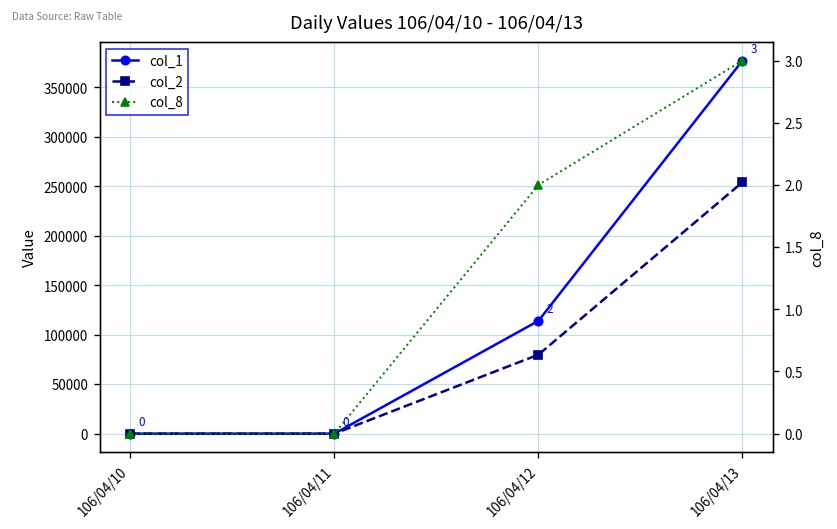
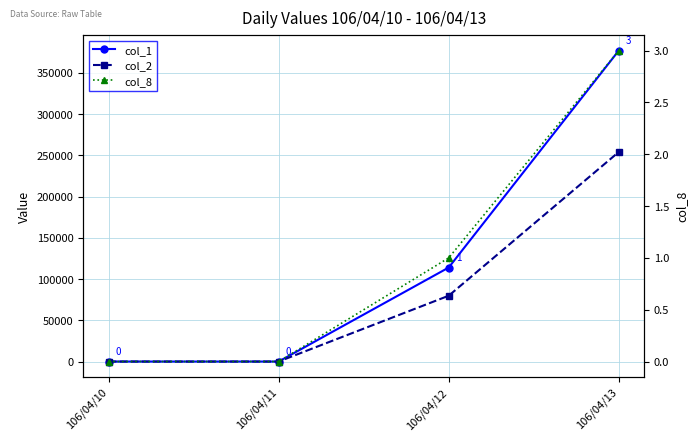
  {
    "col_8": {
      "106/04/10": 0,
      "106/04/11": 0,
-     "106/04/12": 2,
+     "106/04/12": 1,
      "106/04/13": 3
    }
  }
